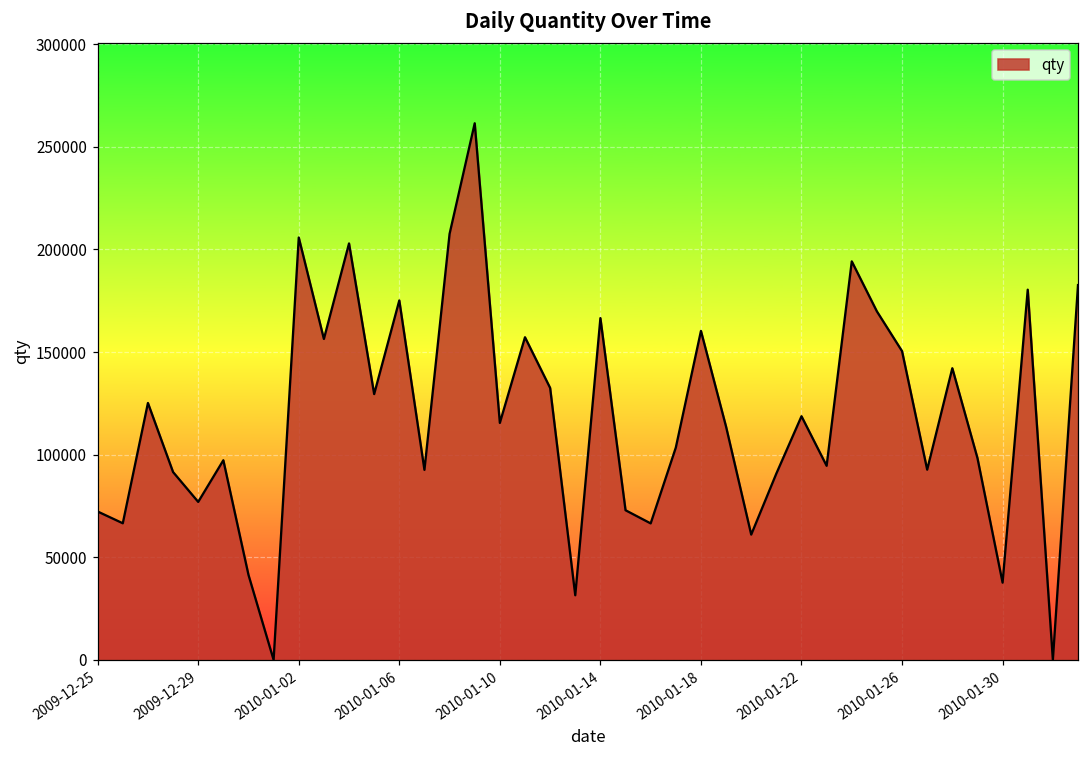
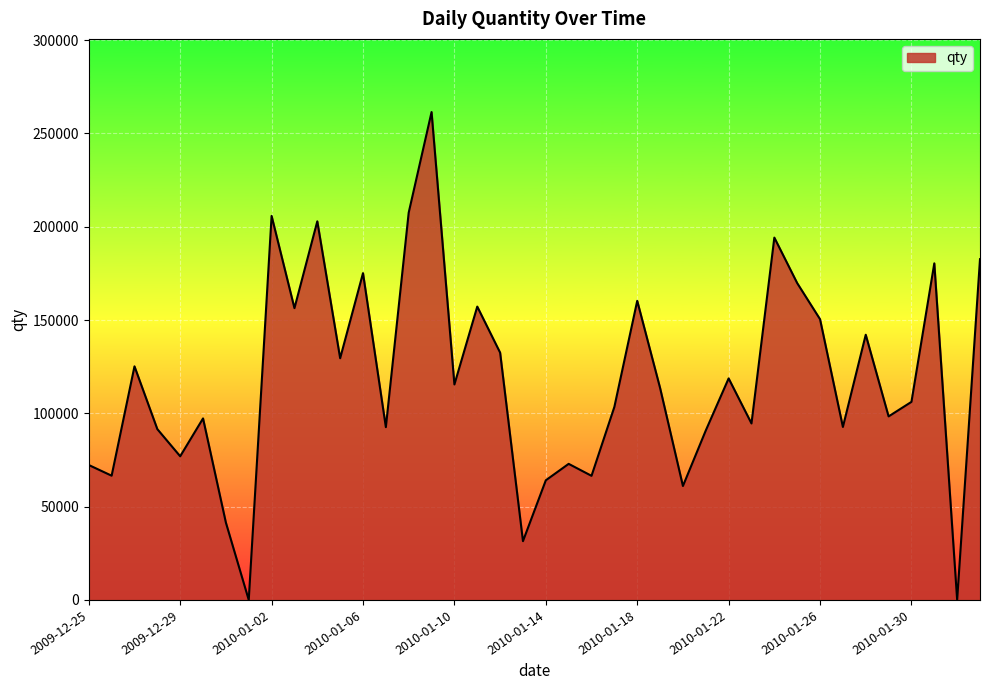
  {
    "2009-12-25": 72000,
    "2009-12-29": 77000,
    "2010-01-02": 206000,
    "2010-01-06": 175000,
    "2010-01-10": 115000,
-   "2010-01-14": 167000,
+   "2010-01-14": 64000,
    "2010-01-18": 160000,
    "2010-01-22": 119000,
    "2010-01-26": 150000,
-   "2010-01-30": 38000
+   "2010-01-30": 106000
  }
